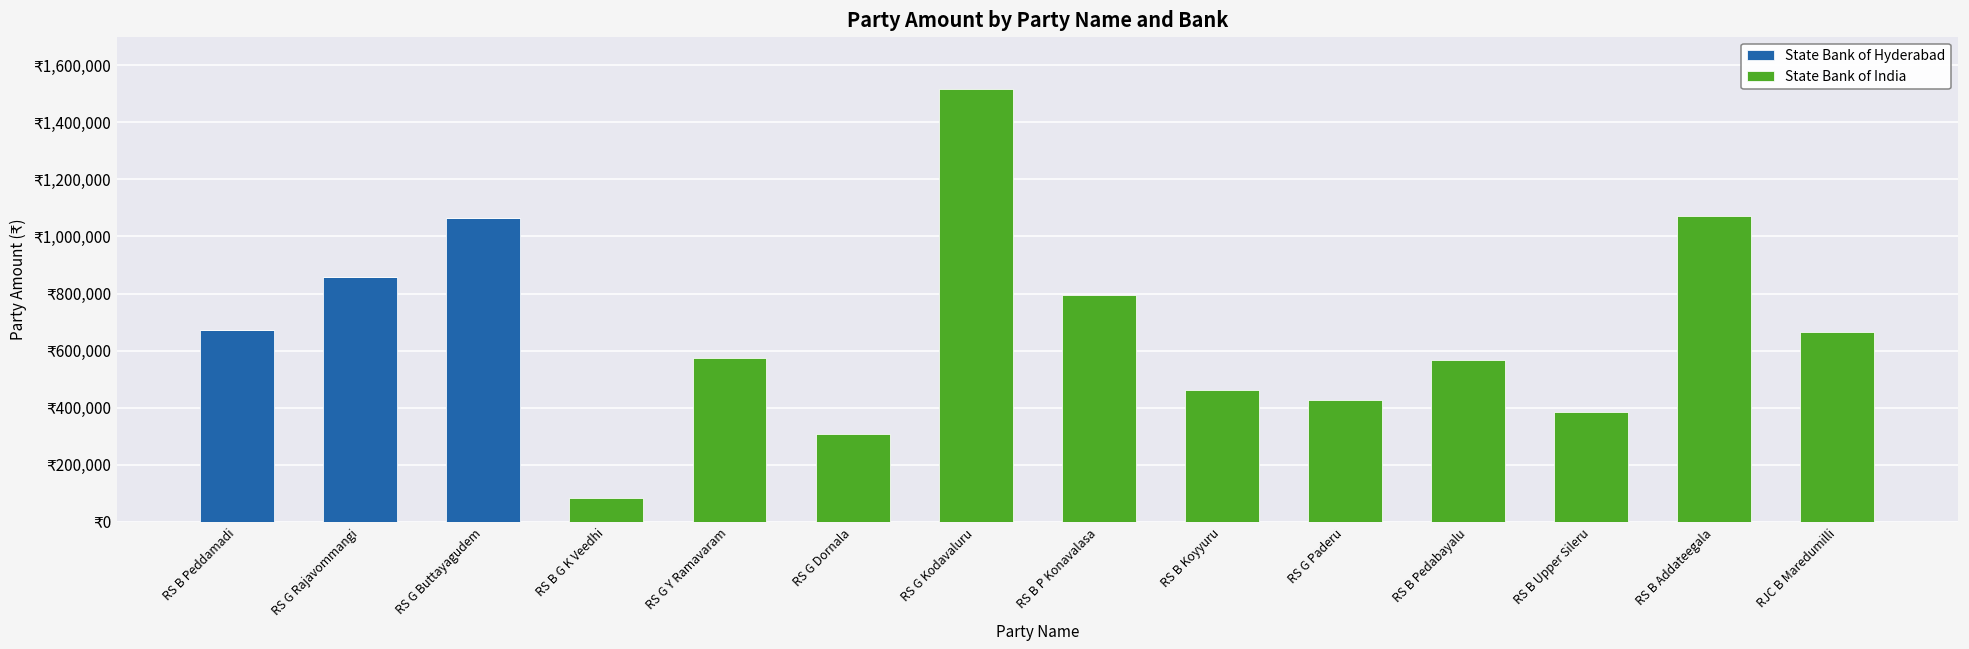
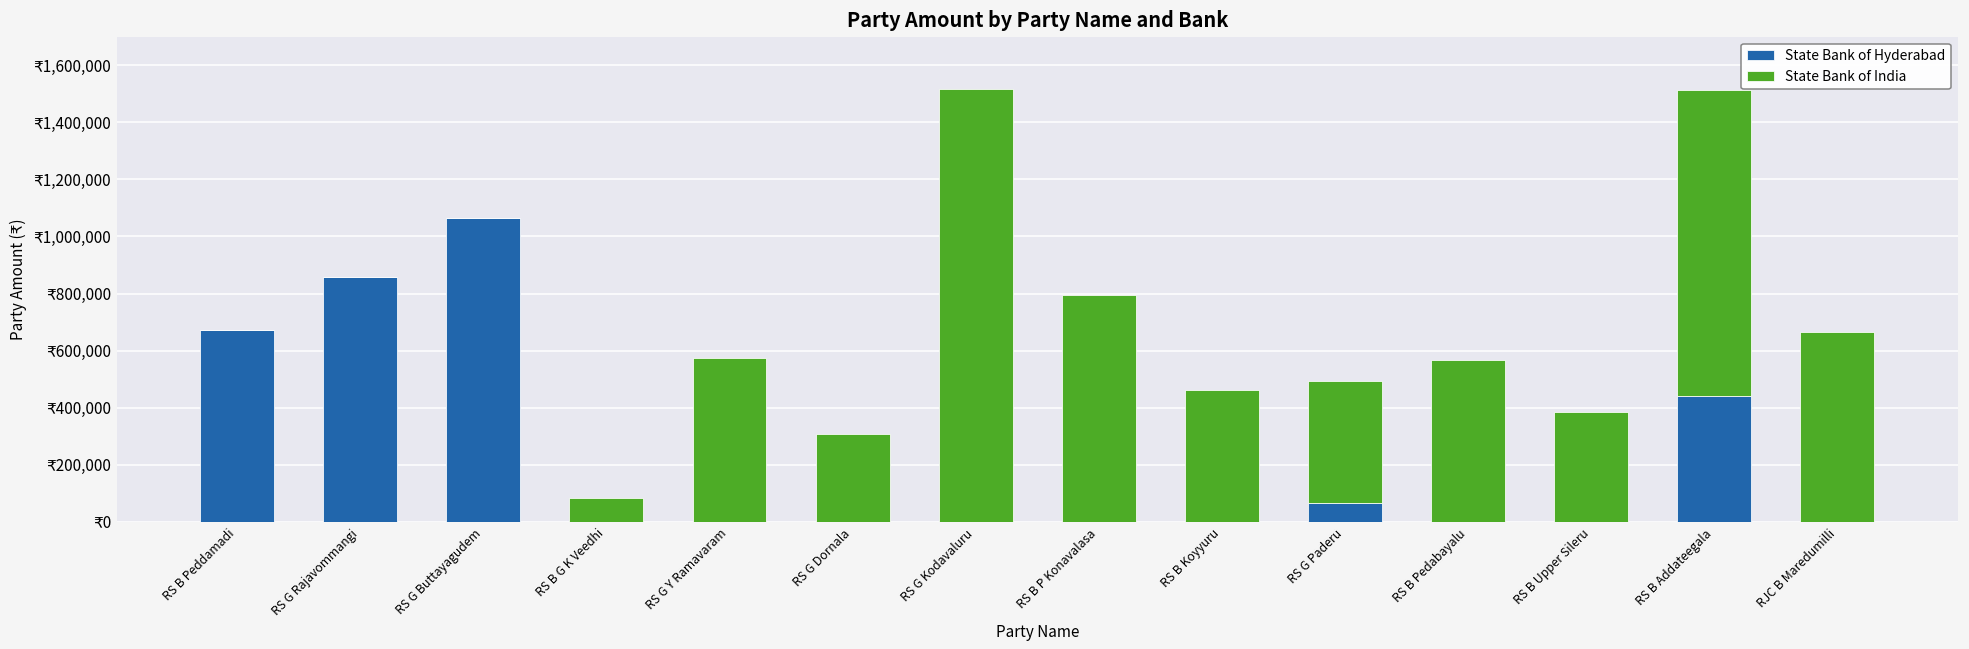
  {
    "State Bank of Hyderabad": {
      "RS B Peddamadi": "₹670,000",
      "RS G Rajavommangi": "₹860,000",
      "RS G Buttayagudem": "₹1,070,000",
      "RS B G K Veedhi": "₹0",
      "RS G Y Ramavaram": "₹0",
      "RS G Dornala": "₹0",
      "RS G Kodavaluru": "₹0",
      "RS B P Konavalasa": "₹0",
      "RS B Koyyuru": "₹0",
-     "RS G Paderu": "₹0",
+     "RS G Paderu": "₹70,000",
      "RS B Pedabayalu": "₹0",
      "RS B Upper Sileru": "₹0",
-     "RS B Addateegala": "₹0",
+     "RS B Addateegala": "₹440,000",
      "RJC B Maredumilli": "₹0"
    }
  }
